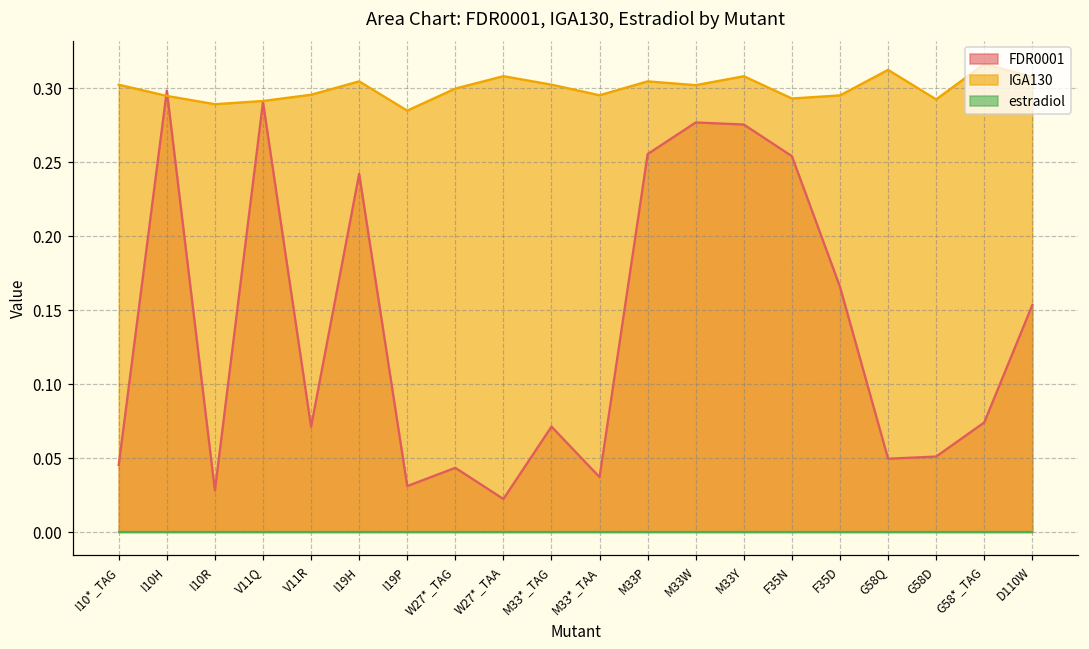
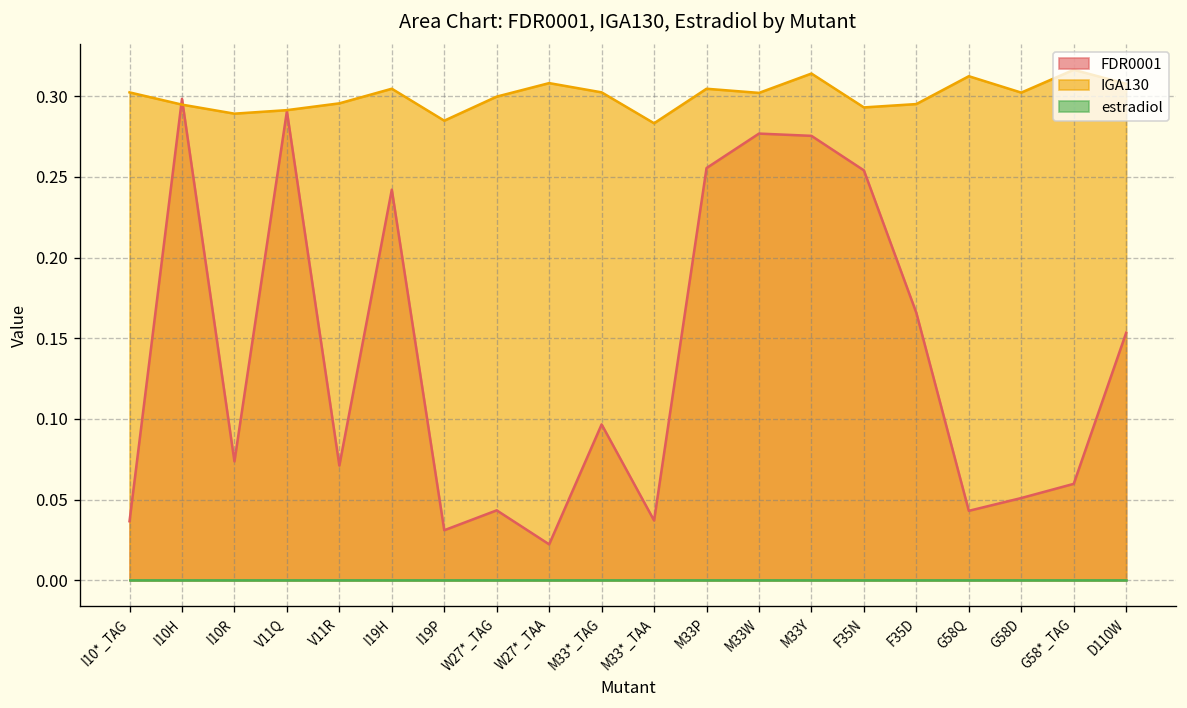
  {
    "FDR0001": {
-     "I10*_TAG": 0.045,
+     "I10*_TAG": 0.037,
      "I10H": 0.298,
-     "I10R": 0.028,
+     "I10R": 0.074,
      "V11R": 0.071,
      "I19H": 0.242,
      "I19P": 0.031,
      "W27*_TAG": 0.043,
      "W27*_TAA": 0.022,
-     "M33*_TAG": 0.071,
+     "M33*_TAG": 0.097,
      "M33*_TAA": 0.037,
      "M33P": 0.255,
      "M33W": 0.277,
      "M33Y": 0.275,
      "F35N": 0.254,
      "F35D": 0.166,
-     "G58Q": 0.050,
+     "G58Q": 0.043,
      "G58D": 0.051,
-     "G58*_TAG": 0.074,
+     "G58*_TAG": 0.060,
      "D110W": 0.153
    },
    "IGA130": {
      "I10*_TAG": 0.302,
      "I10H": 0.295,
      "I10R": 0.289,
      "V11R": 0.296,
      "I19H": 0.305,
      "I19P": 0.285,
      "W27*_TAG": 0.300,
      "W27*_TAA": 0.308,
      "M33*_TAG": 0.302,
-     "M33*_TAA": 0.295,
+     "M33*_TAA": 0.283,
      "M33P": 0.305,
      "M33W": 0.302,
-     "M33Y": 0.308,
+     "M33Y": 0.314,
      "F35N": 0.293,
      "F35D": 0.295,
      "G58Q": 0.312,
-     "G58D": 0.292
+     "G58D": 0.302
    },
    "estradiol": {
      "I10*_TAG": 0.000,
      "I10H": 0.000,
      "I10R": 0.000,
      "V11Q": 0.000,
      "V11R": 0.000,
      "I19H": 0.000,
      "I19P": 0.000,
      "W27*_TAG": 0.000,
      "W27*_TAA": 0.000,
      "M33*_TAG": 0.000,
      "M33*_TAA": 0.000,
      "M33P": 0.000,
      "M33W": 0.000,
      "M33Y": 0.000,
      "F35N": 0.000,
      "F35D": 0.000,
      "G58Q": 0.000,
      "G58D": 0.000,
      "G58*_TAG": 0.000,
      "D110W": 0.000
    }
  }
